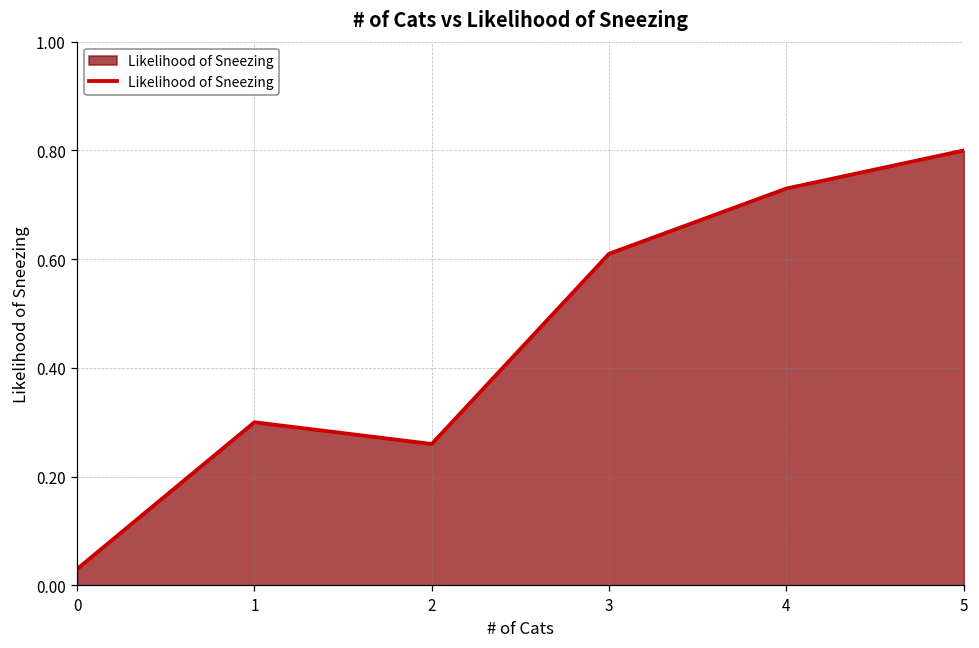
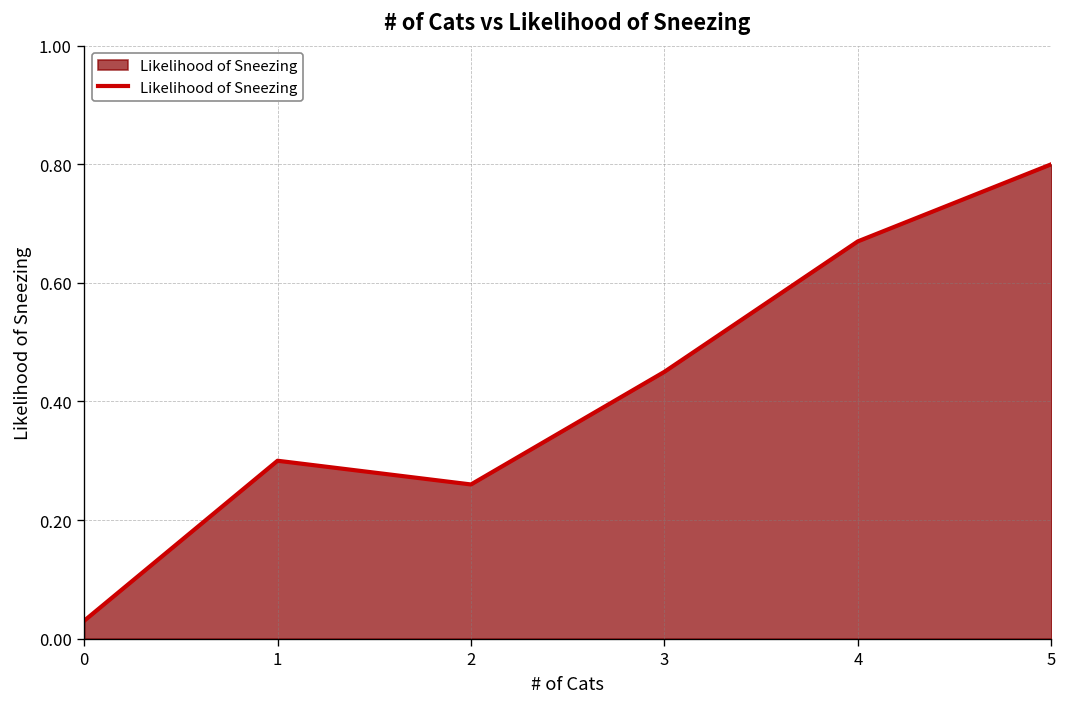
  {
    "0": 0.03,
    "1": 0.30,
    "2": 0.26,
-   "3": 0.61,
-   "4": 0.73,
+   "3": 0.45,
+   "4": 0.67,
    "5": 0.80
  }
